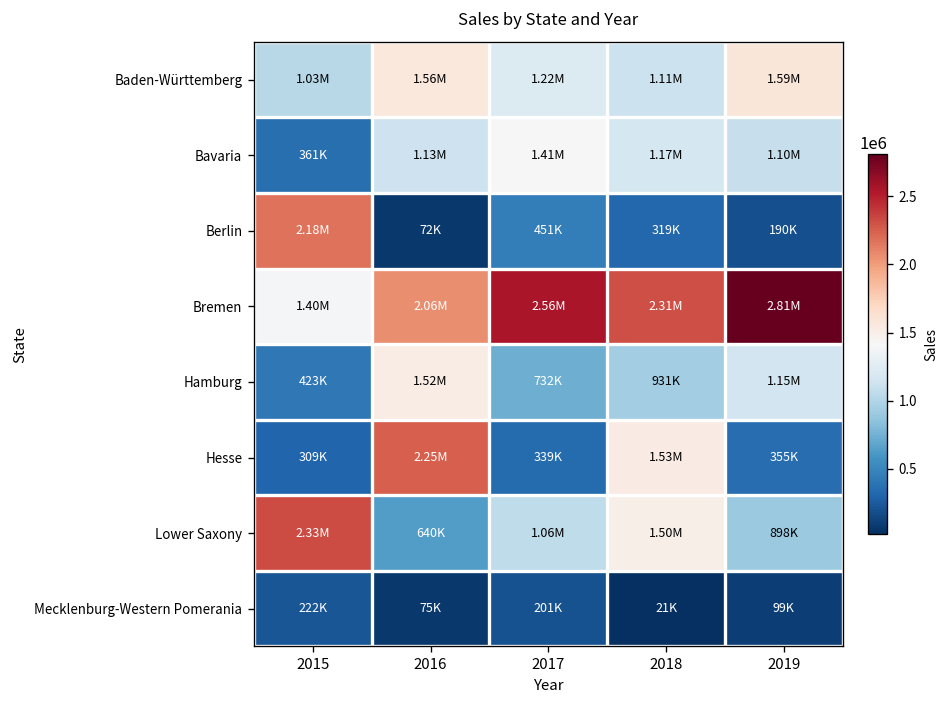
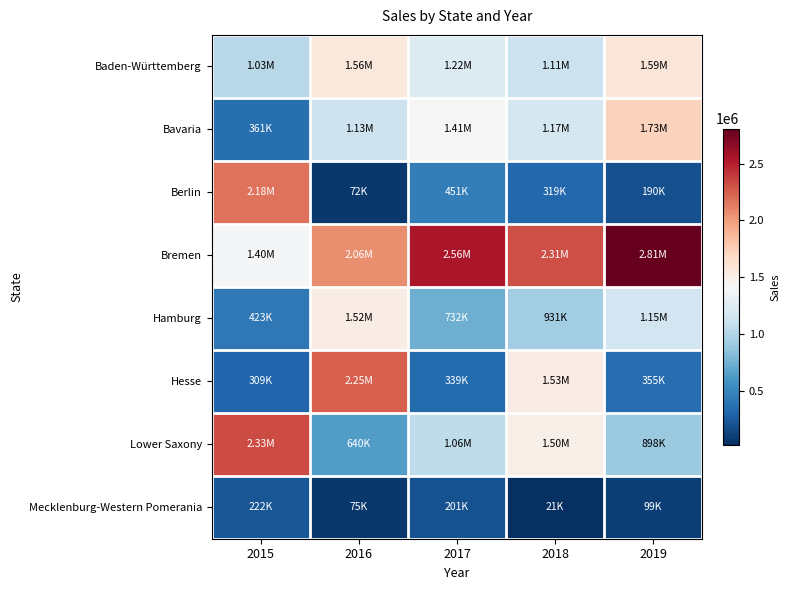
  {
    "Baden-Württemberg": {
      "2015": "1.03M",
      "2016": "1.56M",
      "2017": "1.22M",
      "2018": "1.11M",
      "2019": "1.59M"
    },
    "Bavaria": {
      "2015": "361K",
      "2016": "1.13M",
      "2017": "1.41M",
      "2018": "1.17M",
-     "2019": "1.10M"
+     "2019": "1.73M"
    },
    "Berlin": {
      "2015": "2.18M",
      "2016": "72K",
      "2017": "451K",
      "2018": "319K",
      "2019": "190K"
    },
    "Bremen": {
      "2015": "1.40M",
      "2016": "2.06M",
      "2017": "2.56M",
      "2018": "2.31M",
      "2019": "2.81M"
    },
    "Hamburg": {
      "2015": "423K",
      "2016": "1.52M",
      "2017": "732K",
      "2018": "931K",
      "2019": "1.15M"
    },
    "Hesse": {
      "2015": "309K",
      "2016": "2.25M",
      "2017": "339K",
      "2018": "1.53M",
      "2019": "355K"
    },
    "Lower Saxony": {
      "2015": "2.33M",
      "2016": "640K",
      "2017": "1.06M",
      "2018": "1.50M",
      "2019": "898K"
    },
    "Mecklenburg-Western Pomerania": {
      "2015": "222K",
      "2016": "75K",
      "2017": "201K",
      "2018": "21K",
      "2019": "99K"
    }
  }
